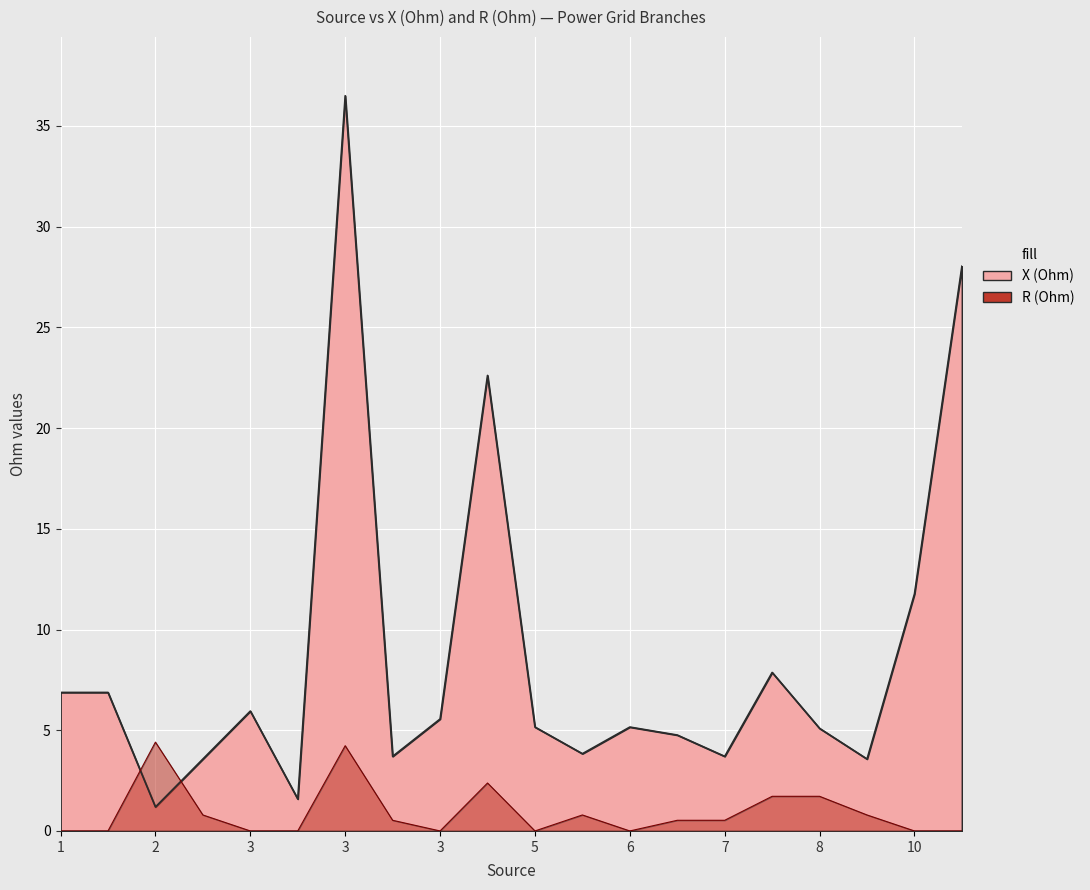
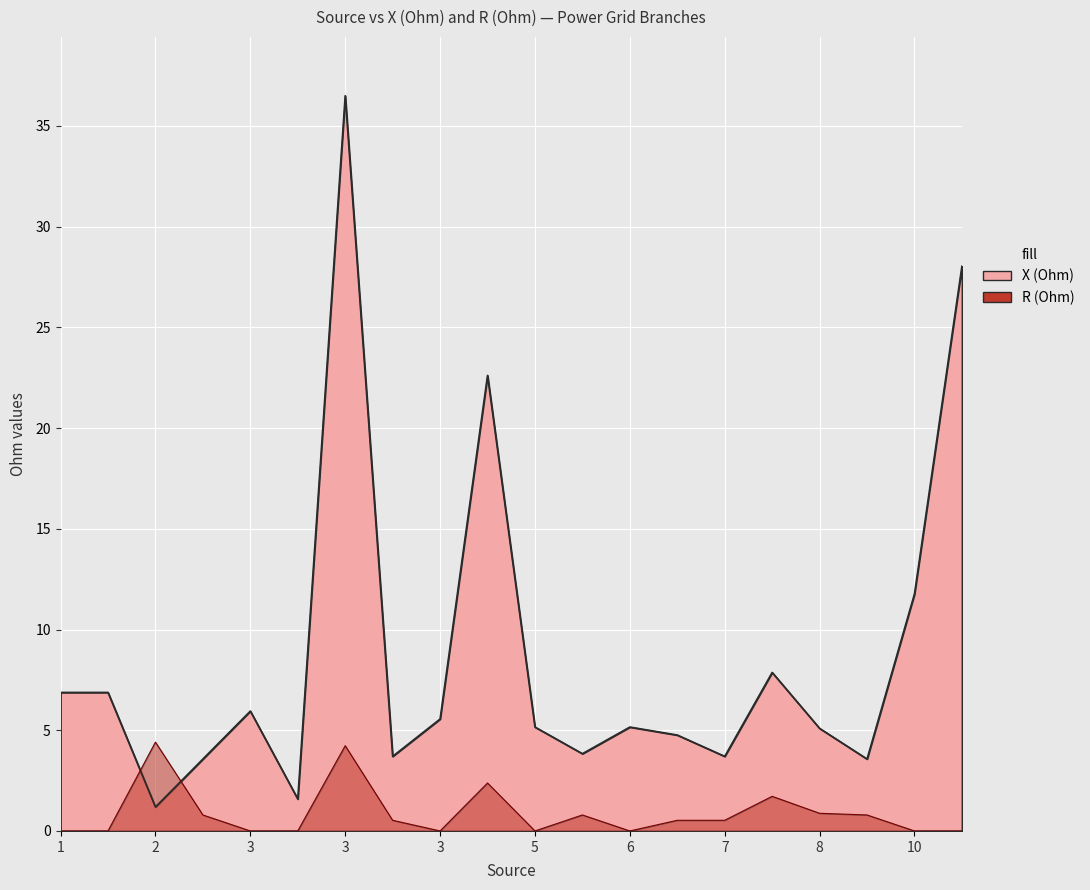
  {
    "X (Ohm)": {
      "2": 1.2,
      "6": 5.2,
      "8": 5.1,
      "10": 11.8
    },
    "R (Ohm)": {
      "2": 4.4,
      "6": 0.0,
-     "8": 1.7,
+     "8": 0.9,
      "10": 0.0
    }
  }
